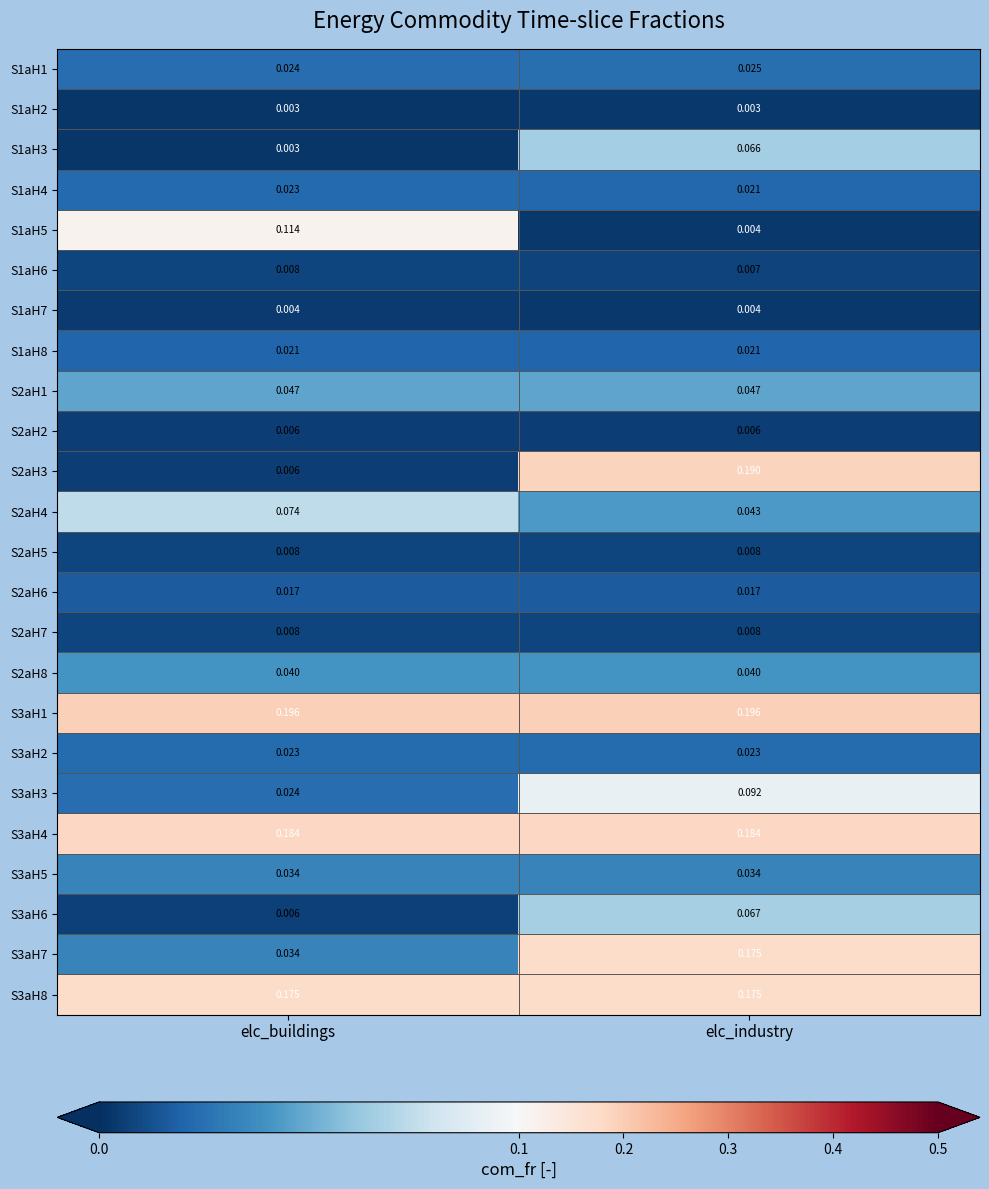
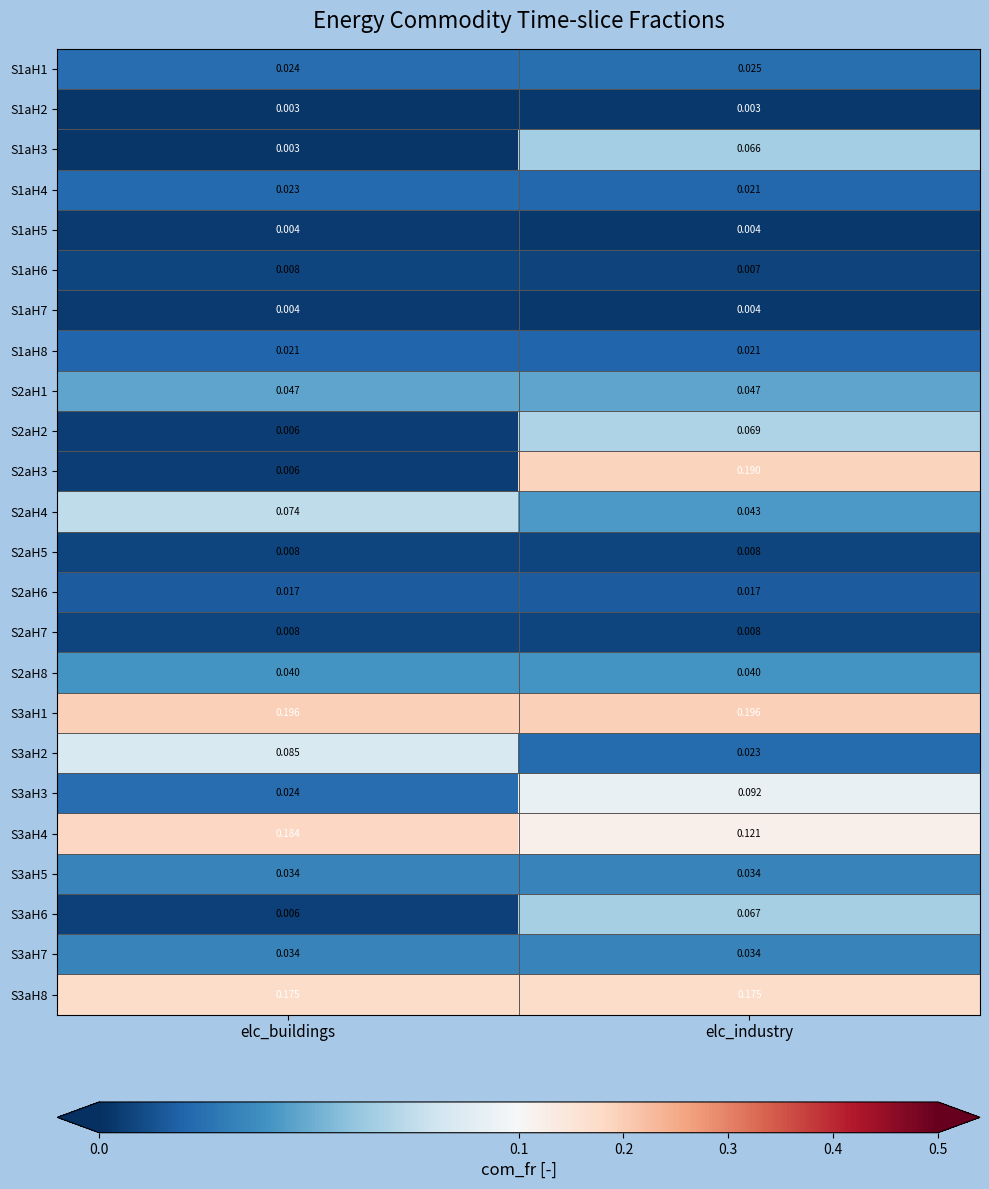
  {
    "S1aH1": {
      "elc_buildings": 0.024,
      "elc_industry": 0.025
    },
    "S1aH2": {
      "elc_buildings": 0.003,
      "elc_industry": 0.003
    },
    "S1aH3": {
      "elc_buildings": 0.003,
      "elc_industry": 0.066
    },
    "S1aH4": {
      "elc_buildings": 0.023,
      "elc_industry": 0.021
    },
    "S1aH5": {
-     "elc_buildings": 0.114,
+     "elc_buildings": 0.004,
      "elc_industry": 0.004
    },
    "S1aH6": {
      "elc_buildings": 0.008,
      "elc_industry": 0.007
    },
    "S1aH7": {
      "elc_buildings": 0.004,
      "elc_industry": 0.004
    },
    "S1aH8": {
      "elc_buildings": 0.021,
      "elc_industry": 0.021
    },
    "S2aH1": {
      "elc_buildings": 0.047,
      "elc_industry": 0.047
    },
    "S2aH2": {
      "elc_buildings": 0.006,
-     "elc_industry": 0.006
+     "elc_industry": 0.069
    },
    "S2aH3": {
      "elc_buildings": 0.006,
      "elc_industry": 0.190
    },
    "S2aH4": {
      "elc_buildings": 0.074,
      "elc_industry": 0.043
    },
    "S2aH5": {
      "elc_buildings": 0.008,
      "elc_industry": 0.008
    },
    "S2aH6": {
      "elc_buildings": 0.017,
      "elc_industry": 0.017
    },
    "S2aH7": {
      "elc_buildings": 0.008,
      "elc_industry": 0.008
    },
    "S2aH8": {
      "elc_buildings": 0.040,
      "elc_industry": 0.040
    },
    "S3aH1": {
      "elc_buildings": 0.196,
      "elc_industry": 0.196
    },
    "S3aH2": {
-     "elc_buildings": 0.023,
+     "elc_buildings": 0.085,
      "elc_industry": 0.023
    },
    "S3aH3": {
      "elc_buildings": 0.024,
      "elc_industry": 0.092
    },
    "S3aH4": {
      "elc_buildings": 0.184,
-     "elc_industry": 0.184
+     "elc_industry": 0.121
    },
    "S3aH5": {
      "elc_buildings": 0.034,
      "elc_industry": 0.034
    },
    "S3aH6": {
      "elc_buildings": 0.006,
      "elc_industry": 0.067
    },
    "S3aH7": {
      "elc_buildings": 0.034,
-     "elc_industry": 0.175
+     "elc_industry": 0.034
    },
    "S3aH8": {
      "elc_buildings": 0.175,
      "elc_industry": 0.175
    }
  }
